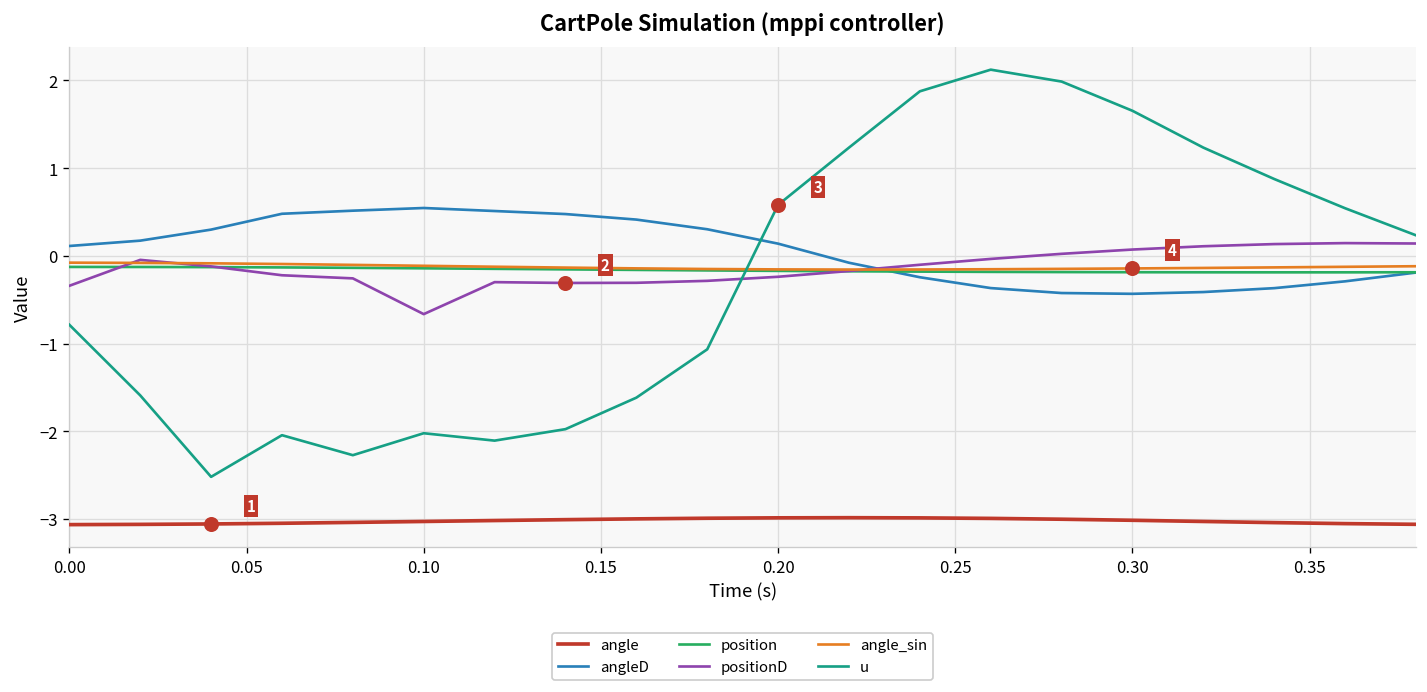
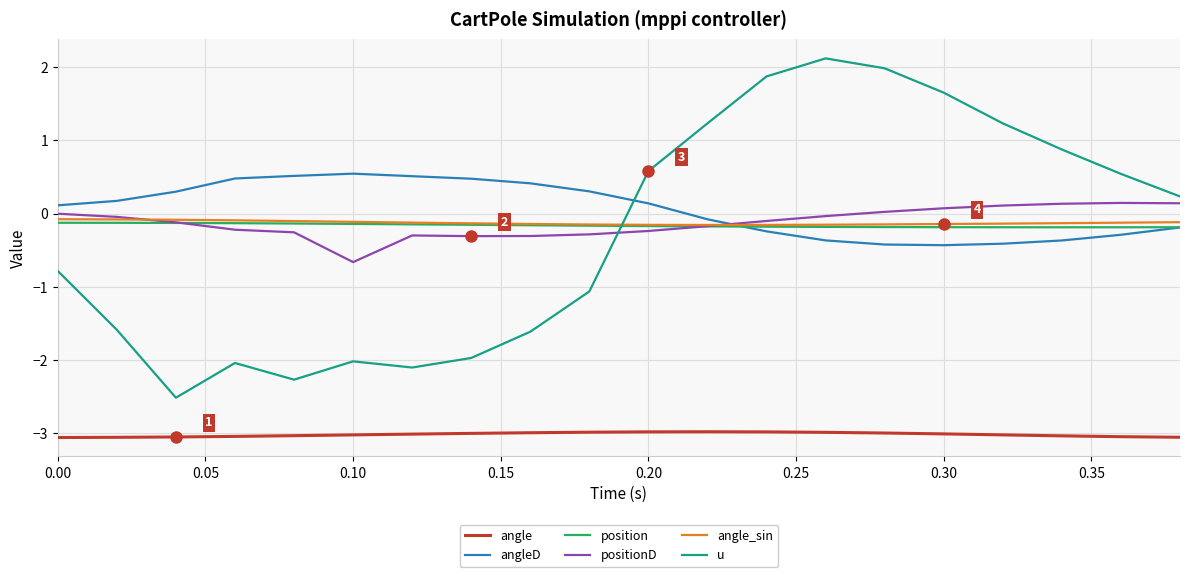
  {
    "angleD": {
      "0.00": 0.1,
      "0.10": 0.5,
      "0.20": 0.1,
      "0.30": -0.4
    },
    "positionD": {
-     "0.00": -0.3,
+     "0.00": 0.0,
      "0.10": -0.7,
      "0.20": -0.2,
      "0.30": 0.1
    },
    "angle_sin": {
      "0.00": -0.1
    }
  }
